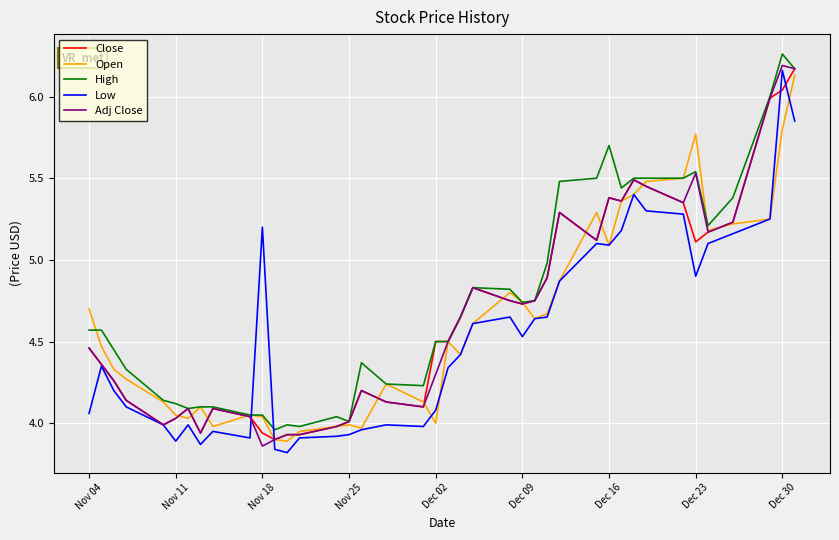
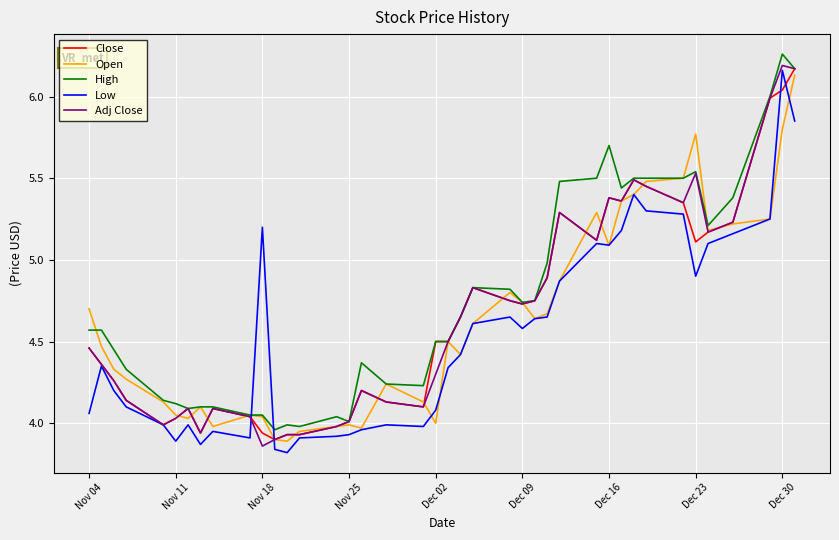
  {
    "Close": {
      "Nov 18": 3.94,
      "Dec 23": 5.11,
      "Dec 30": 6.04
    },
    "Open": {
      "Nov 04": 4.70,
      "Nov 11": 4.05,
      "Nov 25": 3.99,
      "Dec 02": 4.00,
      "Dec 23": 5.77,
      "Dec 30": 5.80
    },
    "High": {
      "Nov 04": 4.57,
      "Nov 11": 4.12,
      "Dec 16": 5.70,
      "Dec 30": 6.26
    },
    "Low": {
      "Nov 04": 4.06,
      "Nov 11": 3.89,
      "Nov 18": 5.20,
      "Nov 25": 3.93,
      "Dec 02": 4.08,
-     "Dec 09": 4.53,
+     "Dec 09": 4.58,
      "Dec 23": 4.90,
      "Dec 30": 6.16
    },
    "Adj Close": {
      "Nov 18": 3.86,
      "Dec 02": 4.30,
      "Dec 30": 6.19
    }
  }
